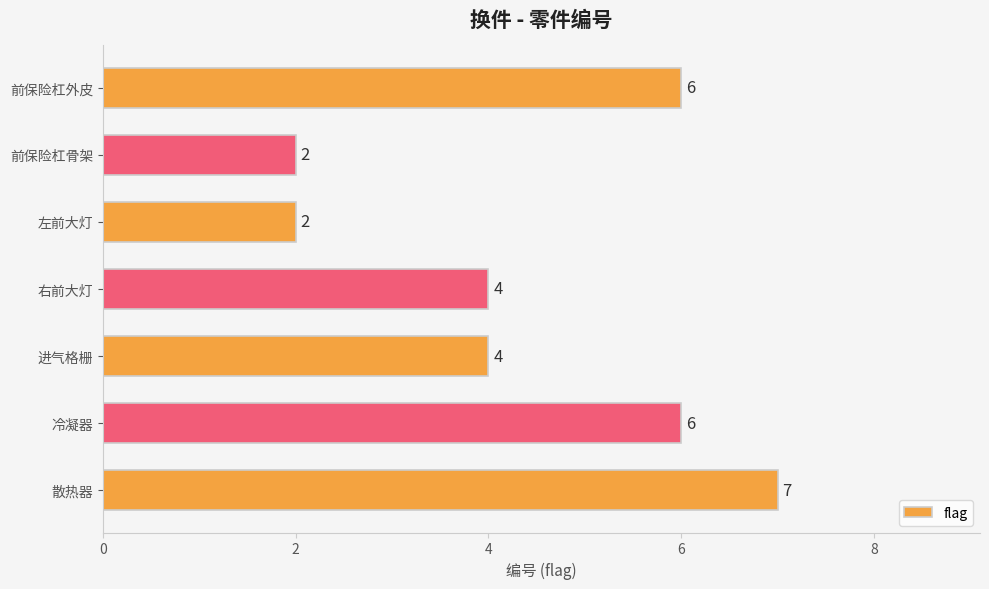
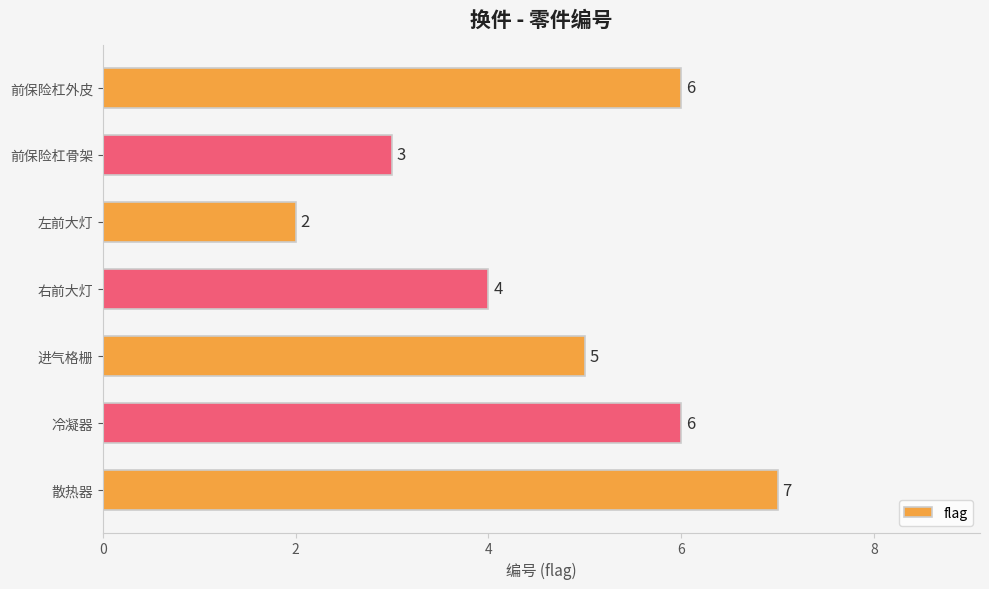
  {
    "前保险杠外皮": 6,
-   "前保险杠骨架": 2,
+   "前保险杠骨架": 3,
    "左前大灯": 2,
    "右前大灯": 4,
-   "进气格栅": 4,
+   "进气格栅": 5,
    "冷凝器": 6,
    "散热器": 7
  }
